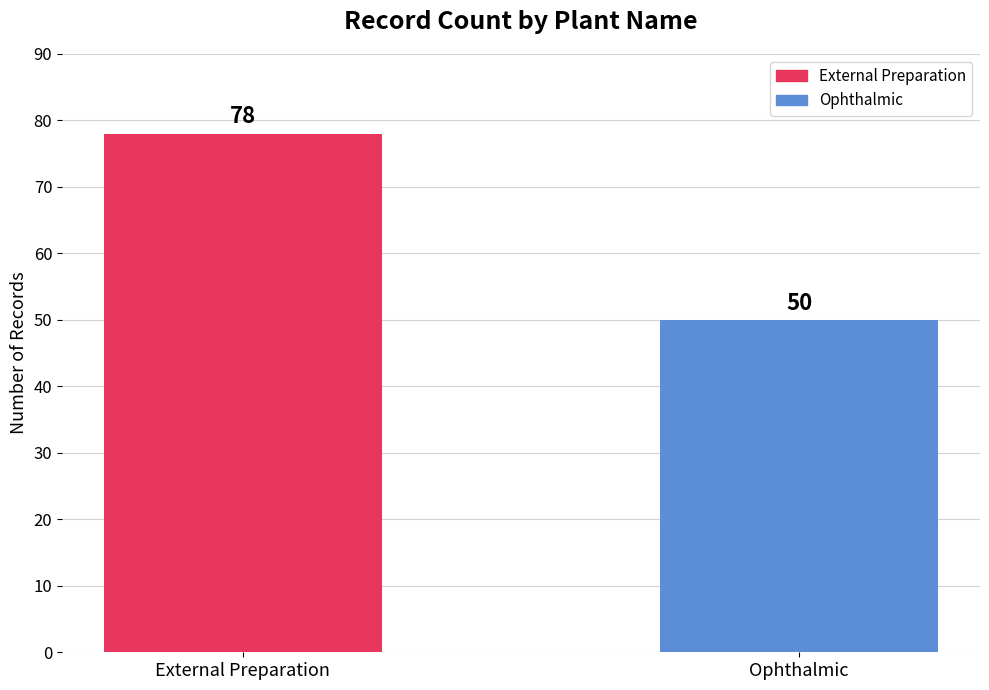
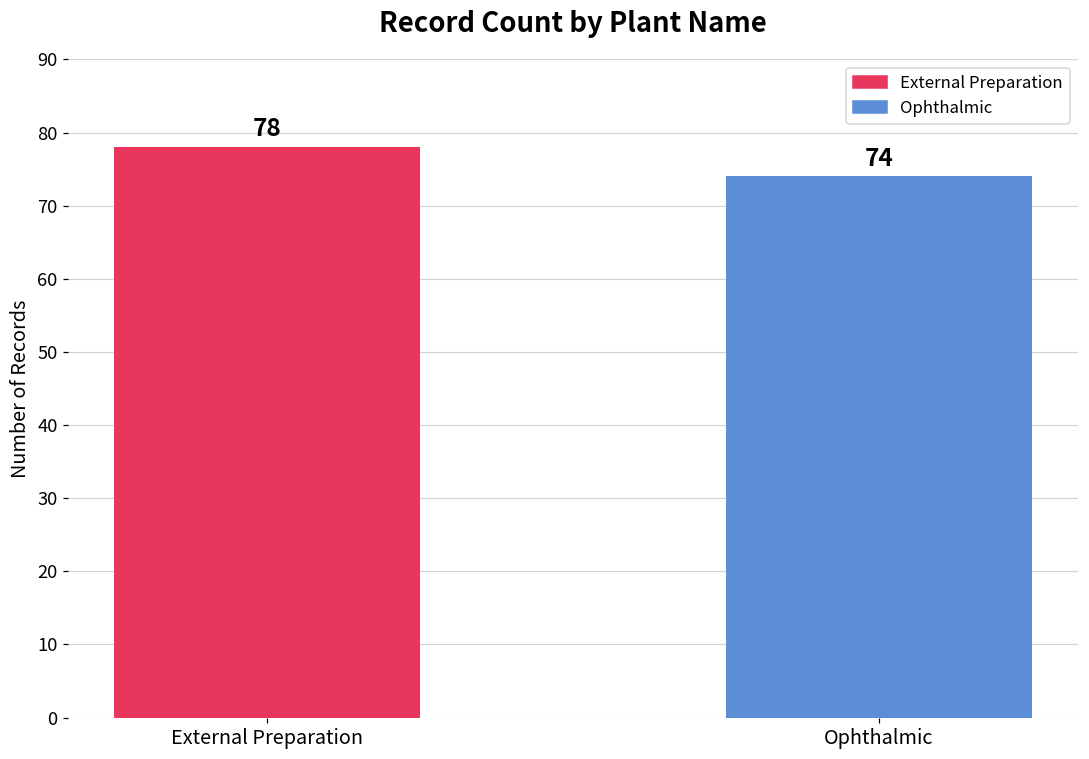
  {
    "External Preparation": 78,
-   "Ophthalmic": 50
+   "Ophthalmic": 74
  }
